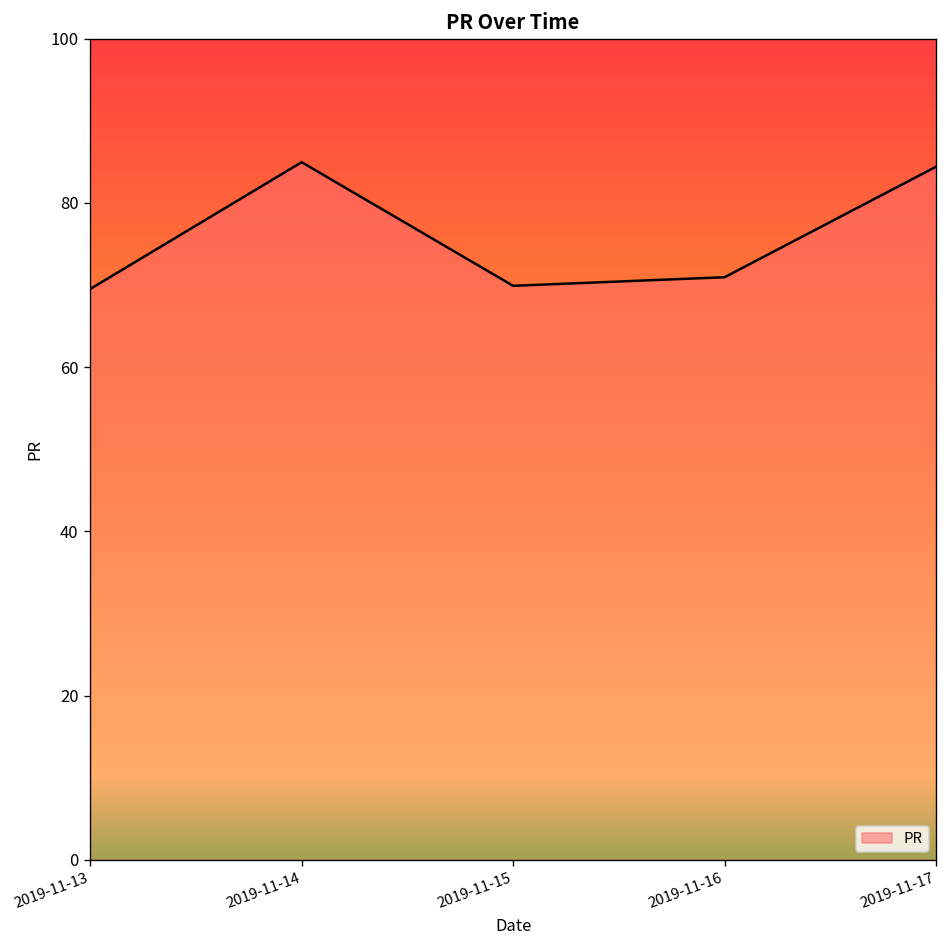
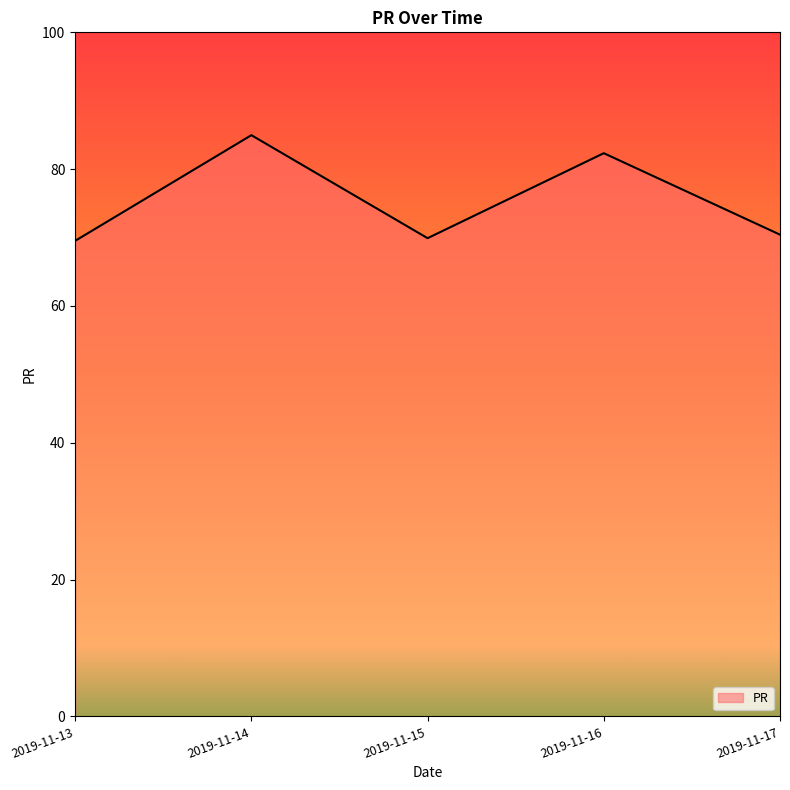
  {
    "2019-11-13": 70,
    "2019-11-14": 85,
    "2019-11-15": 70,
-   "2019-11-16": 71,
-   "2019-11-17": 84
+   "2019-11-16": 82,
+   "2019-11-17": 70
  }
